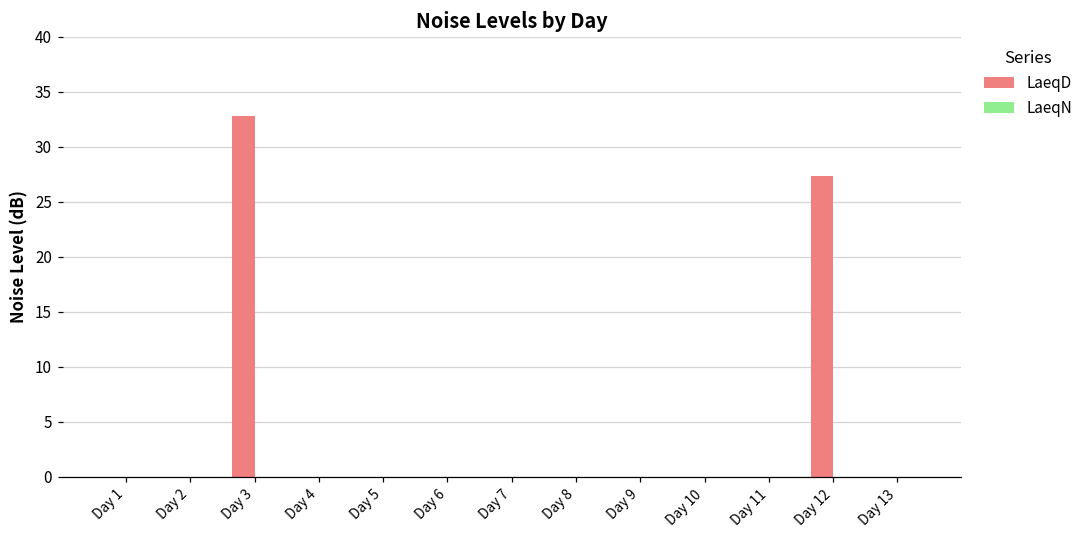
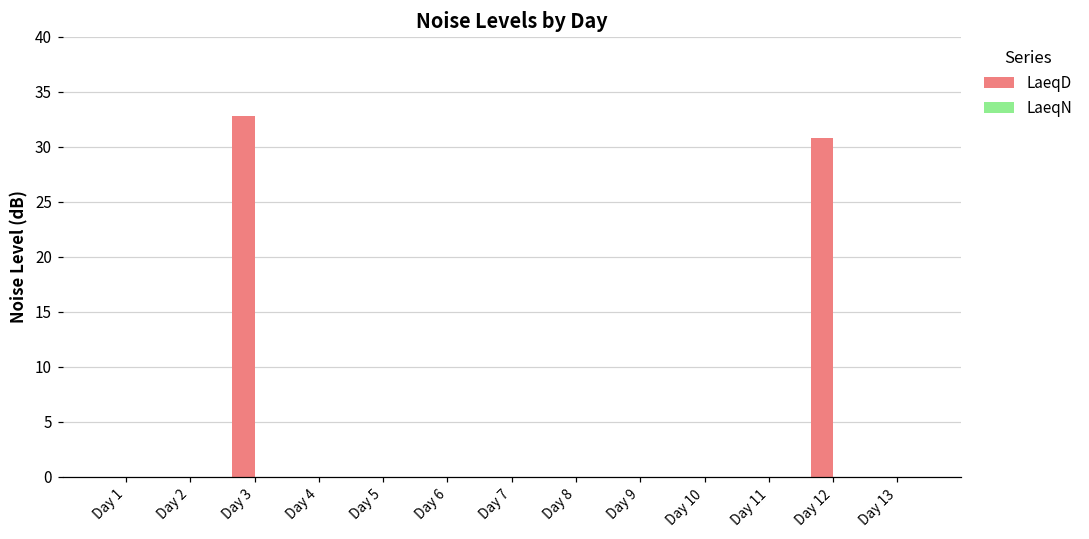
  {
    "LaeqD": {
      "Day 1": 0.0,
      "Day 2": 0.0,
      "Day 3": 32.8,
      "Day 4": 0.0,
      "Day 5": 0.0,
      "Day 6": 0.0,
      "Day 7": 0.0,
      "Day 8": 0.0,
      "Day 9": 0.0,
      "Day 10": 0.0,
      "Day 11": 0.0,
-     "Day 12": 27.3,
+     "Day 12": 30.8,
      "Day 13": 0.0
    },
    "LaeqN": {
      "Day 1": 0.0,
      "Day 2": 0.0,
      "Day 3": 0.0,
      "Day 4": 0.0,
      "Day 5": 0.0,
      "Day 6": 0.0,
      "Day 7": 0.0,
      "Day 8": 0.0,
      "Day 9": 0.0,
      "Day 10": 0.0,
      "Day 11": 0.0,
      "Day 12": 0.0,
      "Day 13": 0.0
    }
  }
